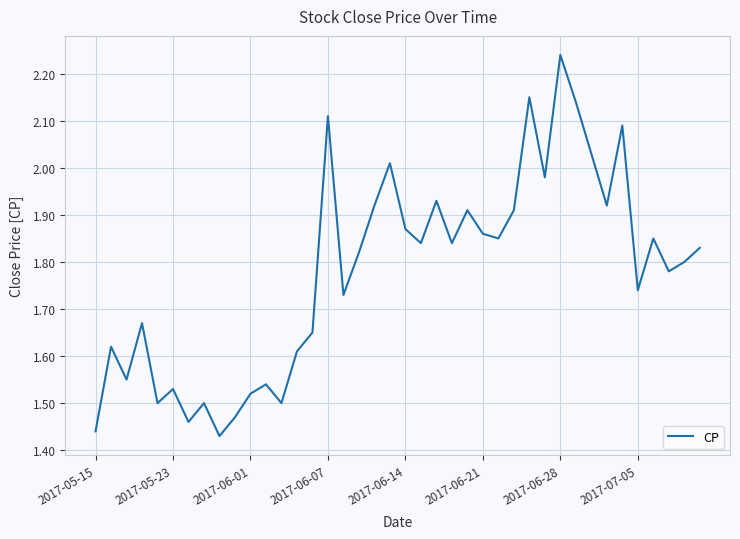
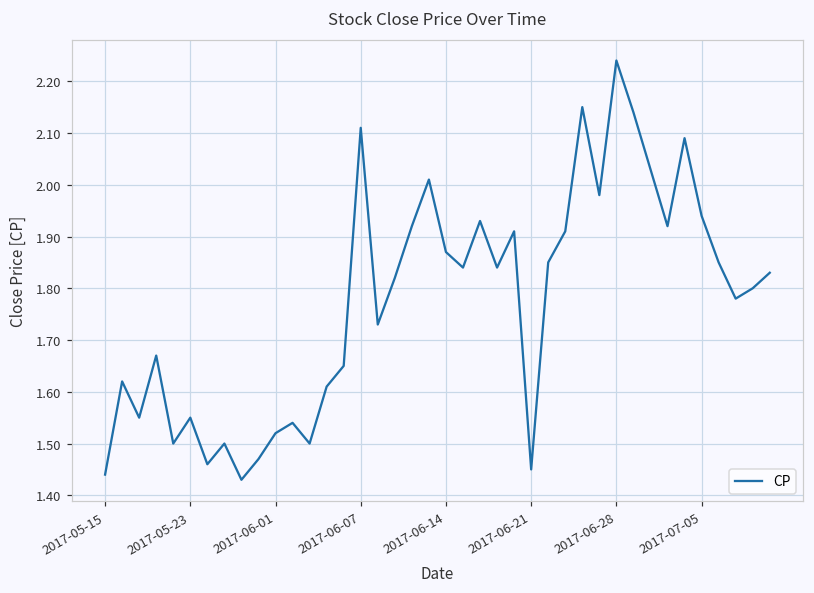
  {
    "2017-05-15": 1.44,
-   "2017-05-23": 1.53,
+   "2017-05-23": 1.55,
    "2017-06-01": 1.52,
    "2017-06-07": 2.11,
    "2017-06-14": 1.87,
-   "2017-06-21": 1.86,
+   "2017-06-21": 1.45,
    "2017-06-28": 2.24,
-   "2017-07-05": 1.74
+   "2017-07-05": 1.94
  }
